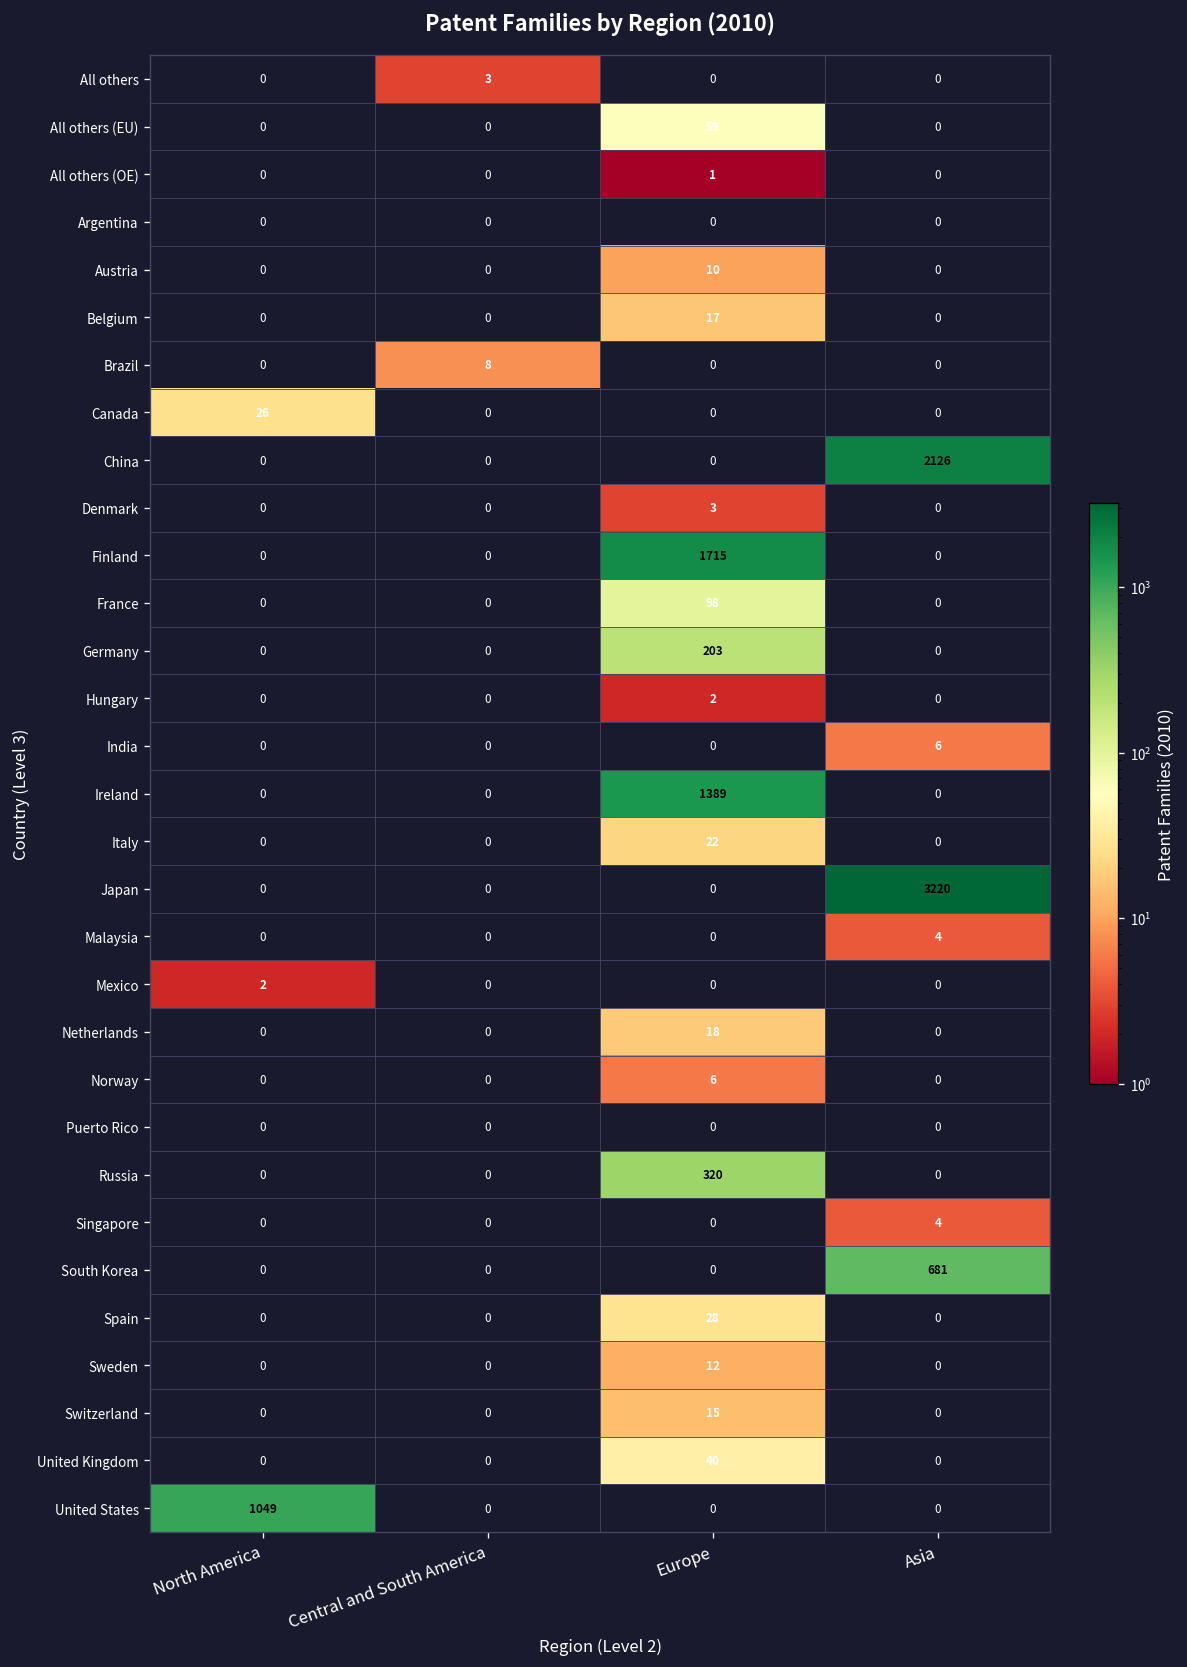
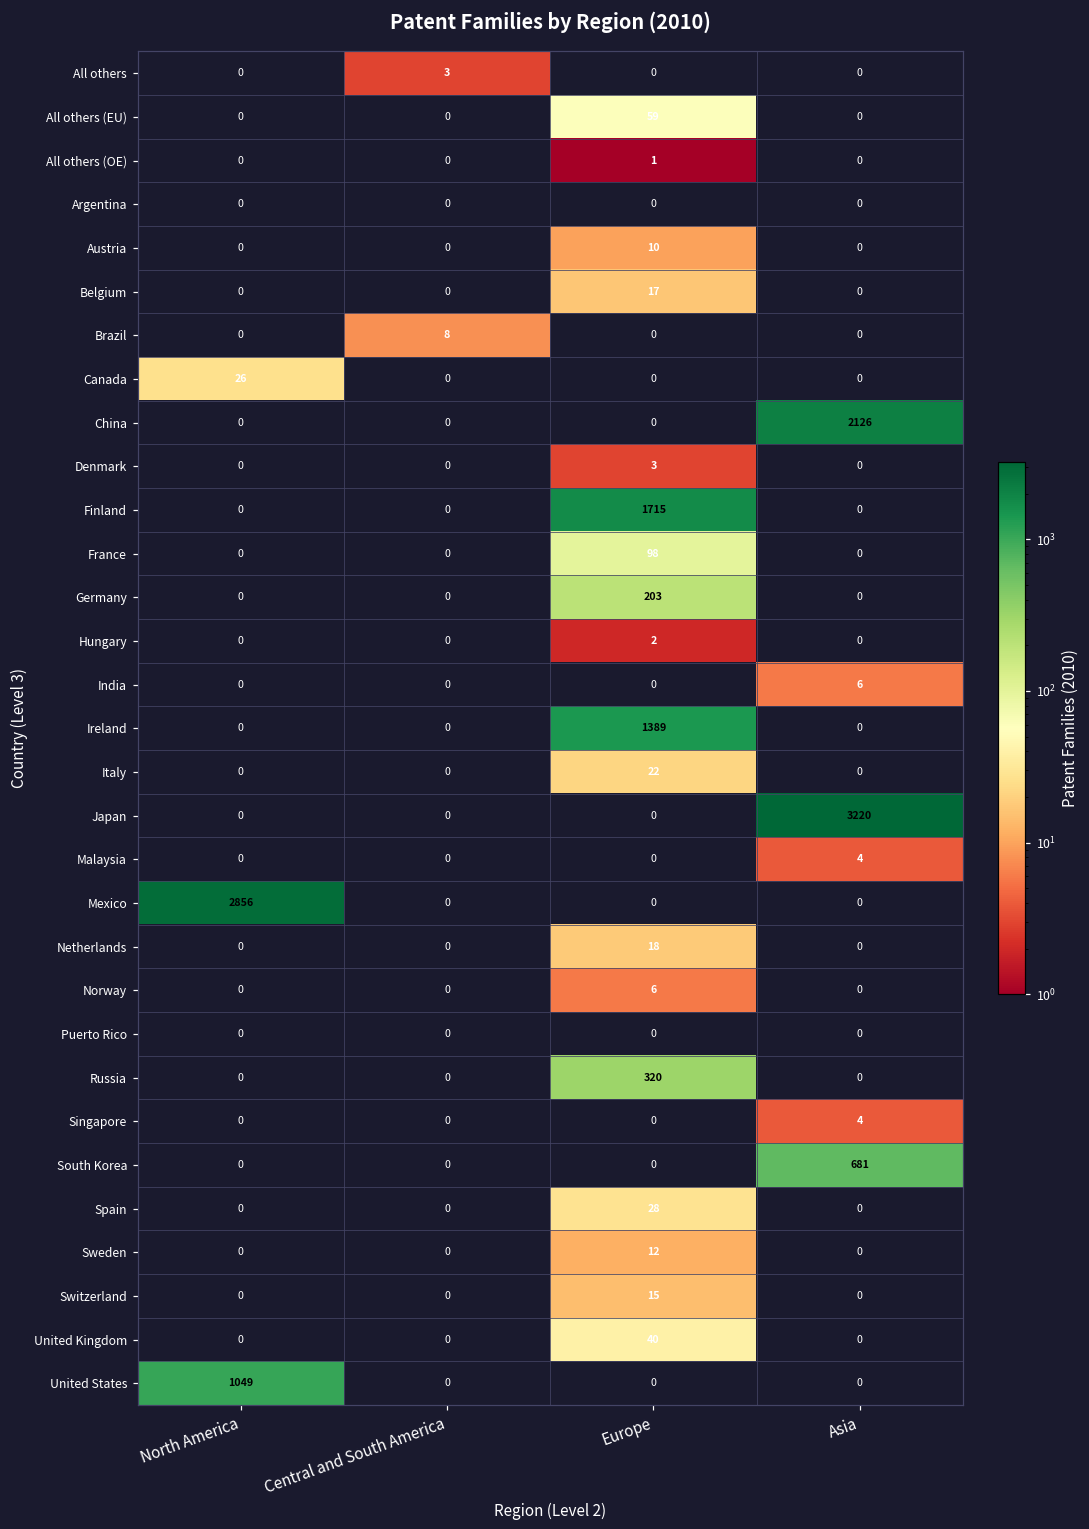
  {
    "All others": {
      "North America": 0,
      "Central and South America": 3,
      "Europe": 0,
      "Asia": 0
    },
    "All others (EU)": {
      "North America": 0,
      "Central and South America": 0,
      "Europe": 59,
      "Asia": 0
    },
    "All others (OE)": {
      "North America": 0,
      "Central and South America": 0,
      "Europe": 1,
      "Asia": 0
    },
    "Argentina": {
      "North America": 0,
      "Central and South America": 0,
      "Europe": 0,
      "Asia": 0
    },
    "Austria": {
      "North America": 0,
      "Central and South America": 0,
      "Europe": 10,
      "Asia": 0
    },
    "Belgium": {
      "North America": 0,
      "Central and South America": 0,
      "Europe": 17,
      "Asia": 0
    },
    "Brazil": {
      "North America": 0,
      "Central and South America": 8,
      "Europe": 0,
      "Asia": 0
    },
    "Canada": {
      "North America": 26,
      "Central and South America": 0,
      "Europe": 0,
      "Asia": 0
    },
    "China": {
      "North America": 0,
      "Central and South America": 0,
      "Europe": 0,
      "Asia": 2126
    },
    "Denmark": {
      "North America": 0,
      "Central and South America": 0,
      "Europe": 3,
      "Asia": 0
    },
    "Finland": {
      "North America": 0,
      "Central and South America": 0,
      "Europe": 1715,
      "Asia": 0
    },
    "France": {
      "North America": 0,
      "Central and South America": 0,
      "Europe": 98,
      "Asia": 0
    },
    "Germany": {
      "North America": 0,
      "Central and South America": 0,
      "Europe": 203,
      "Asia": 0
    },
    "Hungary": {
      "North America": 0,
      "Central and South America": 0,
      "Europe": 2,
      "Asia": 0
    },
    "India": {
      "North America": 0,
      "Central and South America": 0,
      "Europe": 0,
      "Asia": 6
    },
    "Ireland": {
      "North America": 0,
      "Central and South America": 0,
      "Europe": 1389,
      "Asia": 0
    },
    "Italy": {
      "North America": 0,
      "Central and South America": 0,
      "Europe": 22,
      "Asia": 0
    },
    "Japan": {
      "North America": 0,
      "Central and South America": 0,
      "Europe": 0,
      "Asia": 3220
    },
    "Malaysia": {
      "North America": 0,
      "Central and South America": 0,
      "Europe": 0,
      "Asia": 4
    },
    "Mexico": {
-     "North America": 2,
+     "North America": 2856,
      "Central and South America": 0,
      "Europe": 0,
      "Asia": 0
    },
    "Netherlands": {
      "North America": 0,
      "Central and South America": 0,
      "Europe": 18,
      "Asia": 0
    },
    "Norway": {
      "North America": 0,
      "Central and South America": 0,
      "Europe": 6,
      "Asia": 0
    },
    "Puerto Rico": {
      "North America": 0,
      "Central and South America": 0,
      "Europe": 0,
      "Asia": 0
    },
    "Russia": {
      "North America": 0,
      "Central and South America": 0,
      "Europe": 320,
      "Asia": 0
    },
    "Singapore": {
      "North America": 0,
      "Central and South America": 0,
      "Europe": 0,
      "Asia": 4
    },
    "South Korea": {
      "North America": 0,
      "Central and South America": 0,
      "Europe": 0,
      "Asia": 681
    },
    "Spain": {
      "North America": 0,
      "Central and South America": 0,
      "Europe": 28,
      "Asia": 0
    },
    "Sweden": {
      "North America": 0,
      "Central and South America": 0,
      "Europe": 12,
      "Asia": 0
    },
    "Switzerland": {
      "North America": 0,
      "Central and South America": 0,
      "Europe": 15,
      "Asia": 0
    },
    "United Kingdom": {
      "North America": 0,
      "Central and South America": 0,
      "Europe": 40,
      "Asia": 0
    },
    "United States": {
      "North America": 1049,
      "Central and South America": 0,
      "Europe": 0,
      "Asia": 0
    }
  }
